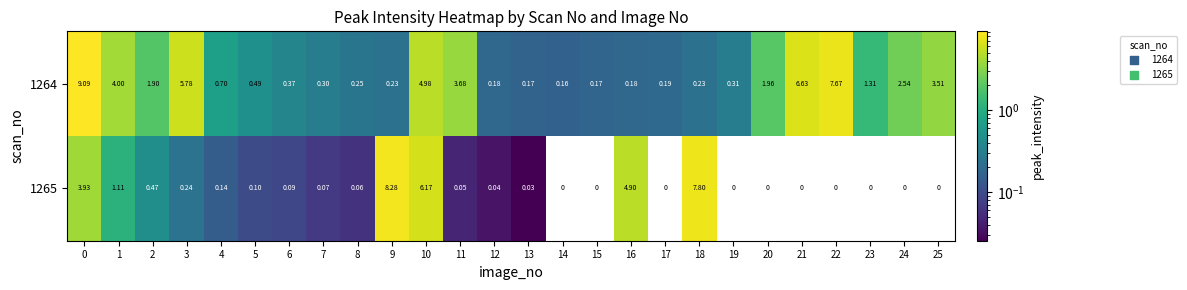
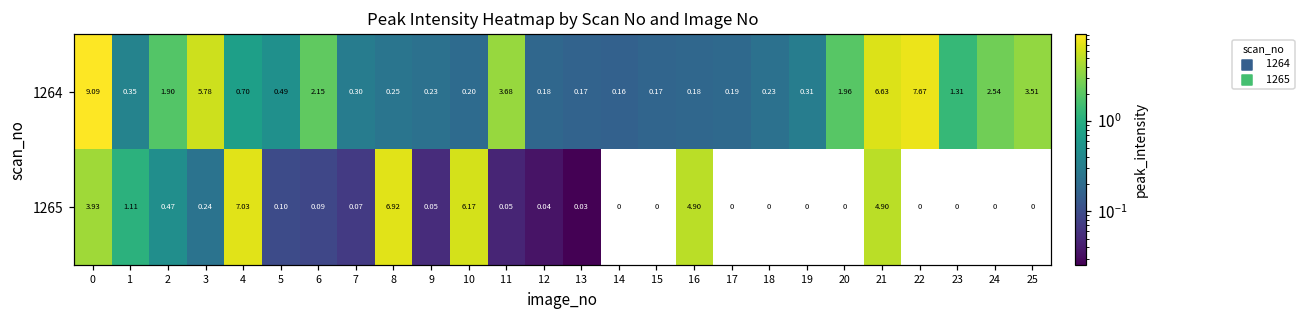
  {
    "1264": {
      "0": 9.09,
-     "1": 4.00,
+     "1": 0.35,
      "2": 1.90,
      "3": 5.78,
      "4": 0.70,
      "5": 0.49,
-     "6": 0.37,
+     "6": 2.15,
      "7": 0.30,
      "8": 0.25,
      "9": 0.23,
-     "10": 4.98,
+     "10": 0.20,
      "11": 3.68,
      "12": 0.18,
      "13": 0.17,
      "14": 0.16,
      "15": 0.17,
      "16": 0.18,
      "17": 0.19,
      "18": 0.23,
      "19": 0.31,
      "20": 1.96,
      "21": 6.63,
      "22": 7.67,
      "23": 1.31,
      "24": 2.54,
      "25": 3.51
    },
    "1265": {
      "0": 3.93,
      "1": 1.11,
      "2": 0.47,
      "3": 0.24,
-     "4": 0.14,
+     "4": 7.03,
      "5": 0.10,
      "6": 0.09,
      "7": 0.07,
-     "8": 0.06,
-     "9": 8.28,
+     "8": 6.92,
+     "9": 0.05,
      "10": 6.17,
      "11": 0.05,
      "12": 0.04,
      "13": 0.03,
      "14": 0,
      "15": 0,
      "16": 4.90,
      "17": 0,
-     "18": 7.80,
+     "18": 0,
      "19": 0,
      "20": 0,
-     "21": 0,
+     "21": 4.90,
      "22": 0,
      "23": 0,
      "24": 0,
      "25": 0
    }
  }
